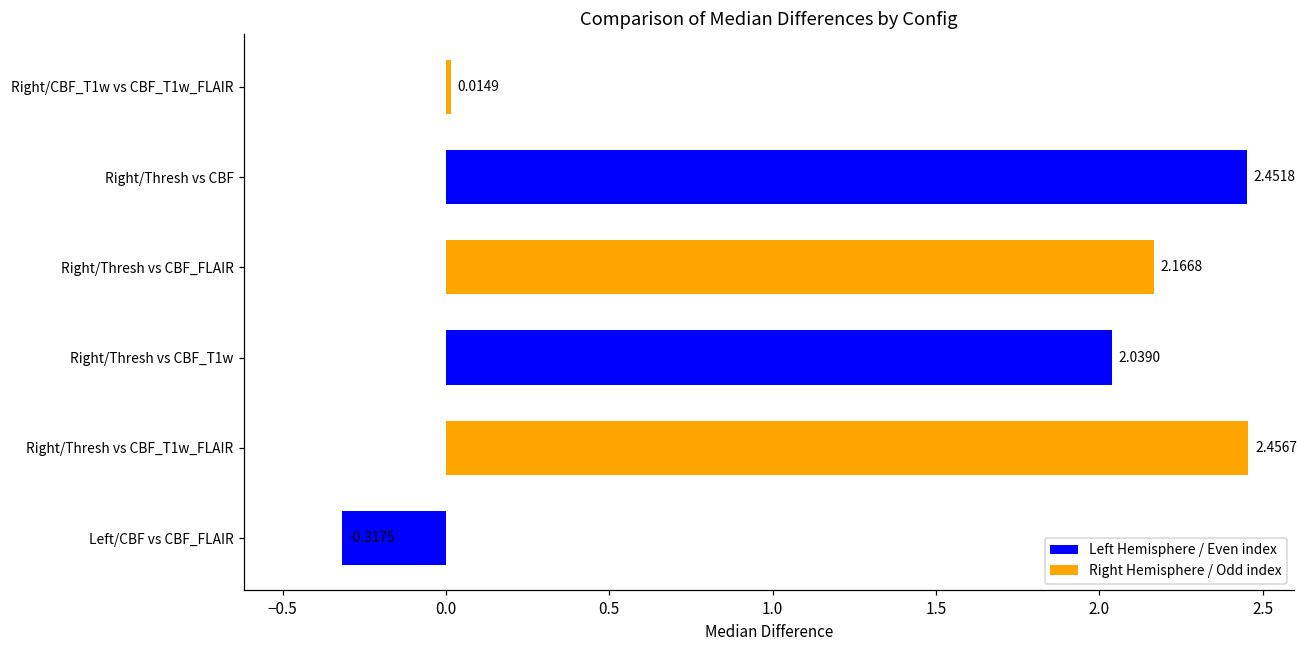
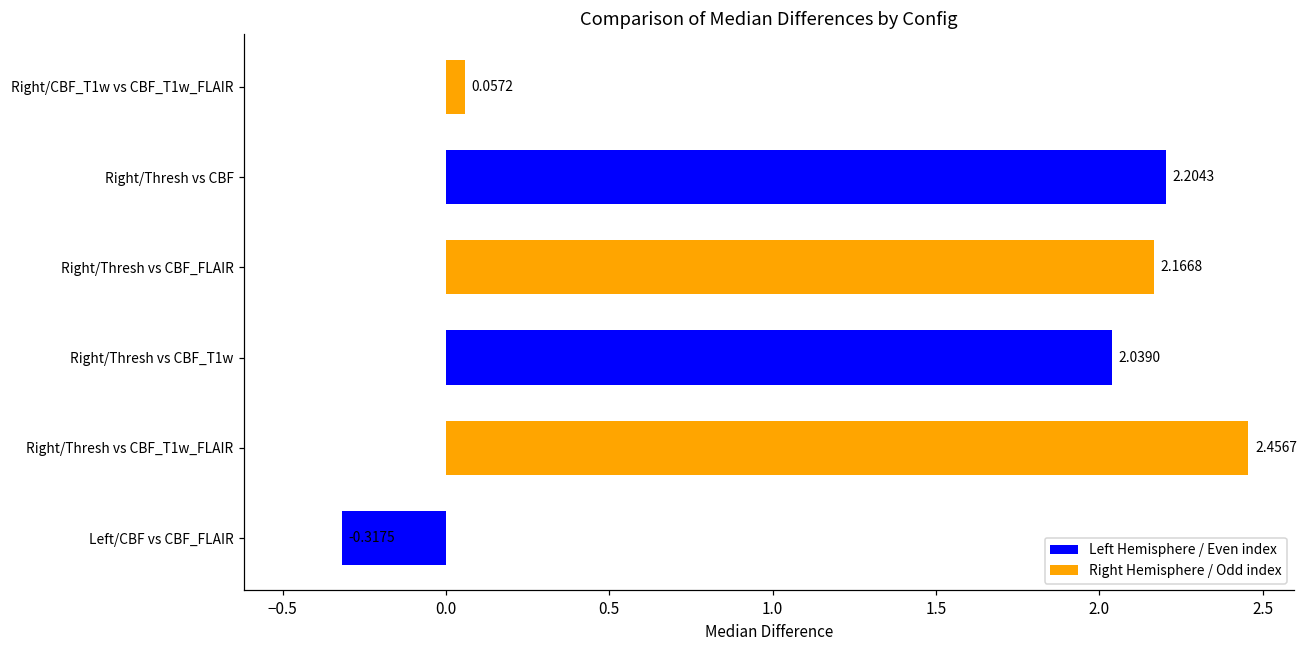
  {
-   "Right/CBF_T1w vs CBF_T1w_FLAIR": 0.0149,
-   "Right/Thresh vs CBF": 2.4518,
+   "Right/CBF_T1w vs CBF_T1w_FLAIR": 0.0572,
+   "Right/Thresh vs CBF": 2.2043,
    "Right/Thresh vs CBF_FLAIR": 2.1668,
    "Right/Thresh vs CBF_T1w": 2.0390,
    "Right/Thresh vs CBF_T1w_FLAIR": 2.4567,
    "Left/CBF vs CBF_FLAIR": -0.3175
  }
